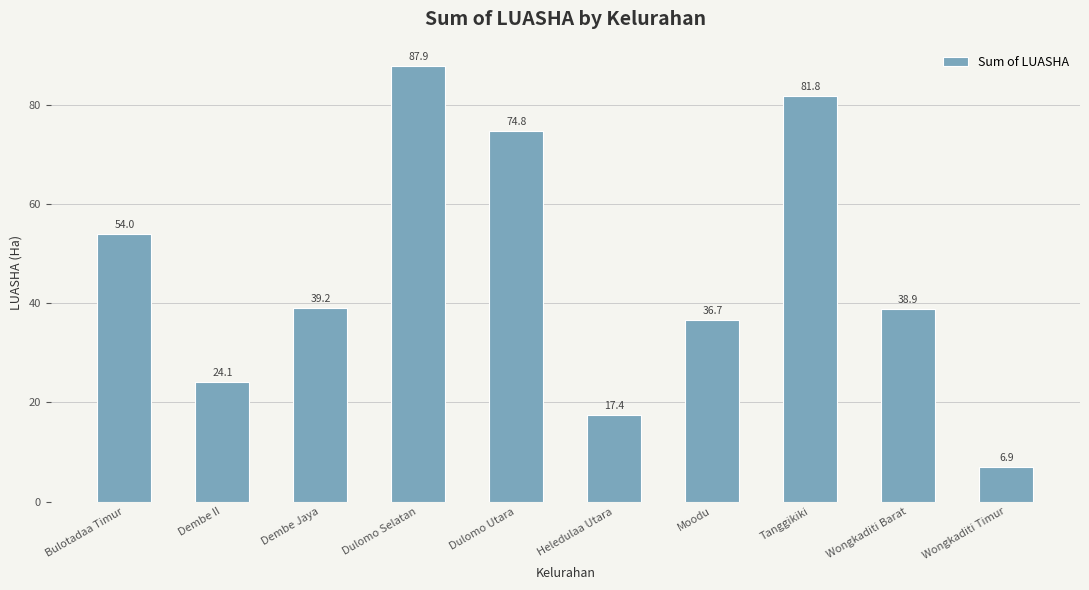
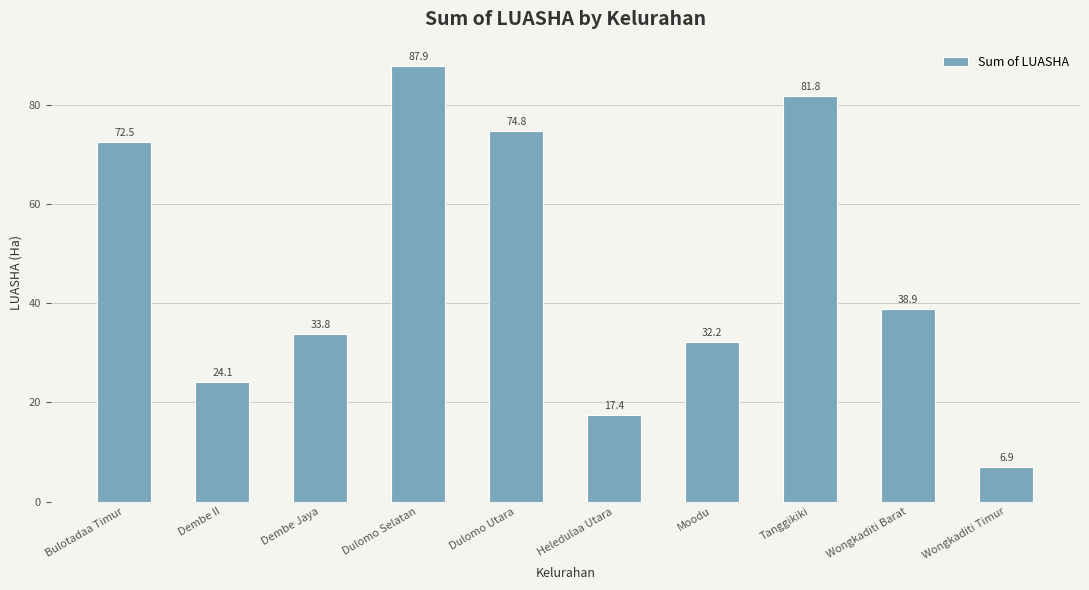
  {
-   "Bulotadaa Timur": 54.0,
+   "Bulotadaa Timur": 72.5,
    "Dembe II": 24.1,
-   "Dembe Jaya": 39.2,
+   "Dembe Jaya": 33.8,
    "Dulomo Selatan": 87.9,
    "Dulomo Utara": 74.8,
    "Heledulaa Utara": 17.4,
-   "Moodu": 36.7,
+   "Moodu": 32.2,
    "Tanggikiki": 81.8,
    "Wongkaditi Barat": 38.9,
    "Wongkaditi Timur": 6.9
  }
